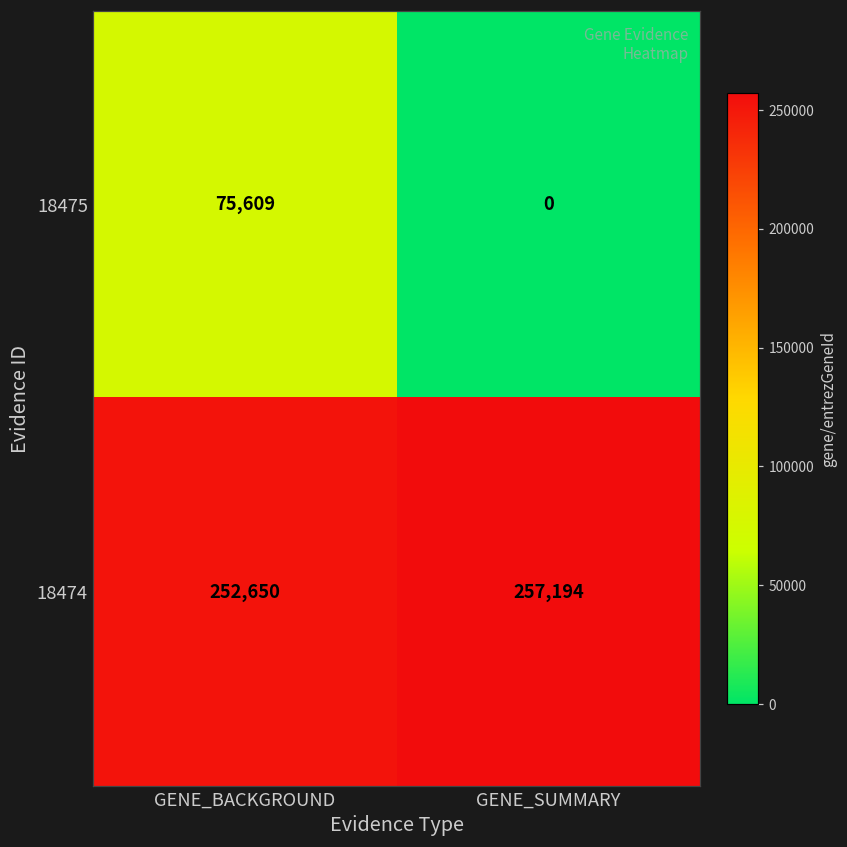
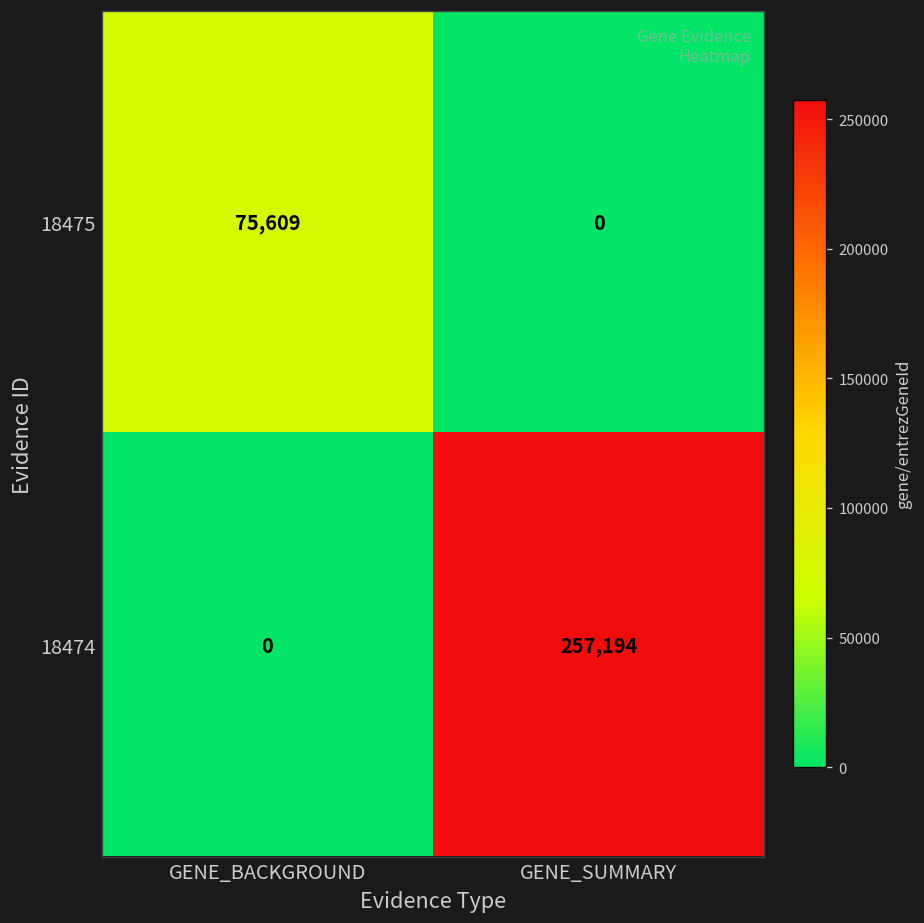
  {
    "18475": {
      "GENE_BACKGROUND": "75,609"
    },
    "18474": {
-     "GENE_BACKGROUND": "252,650",
+     "GENE_BACKGROUND": "0",
      "GENE_SUMMARY": "257,194"
    }
  }
